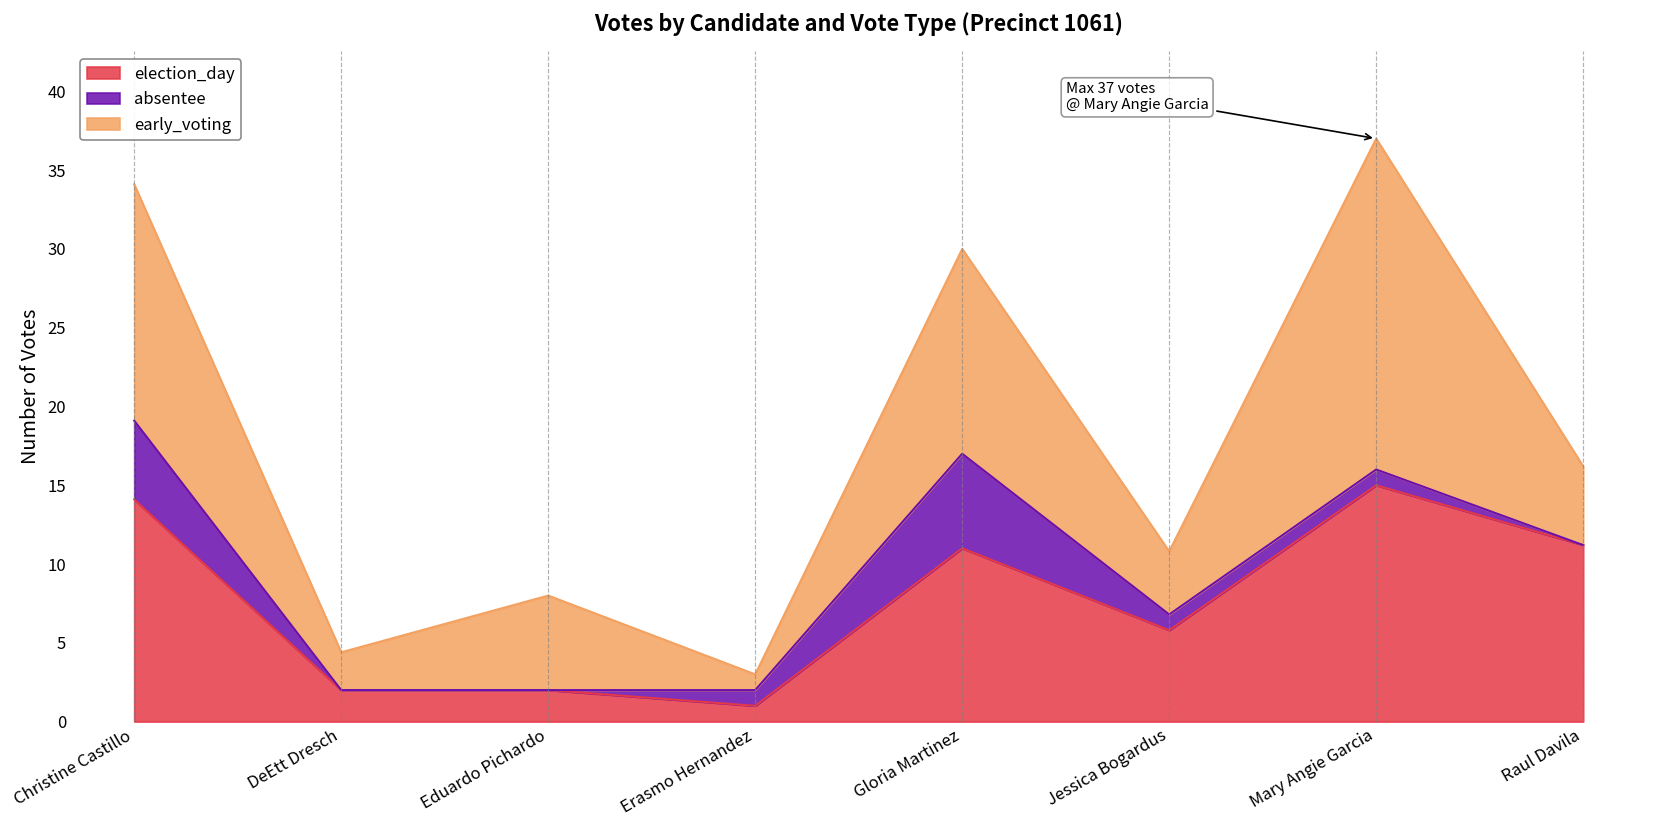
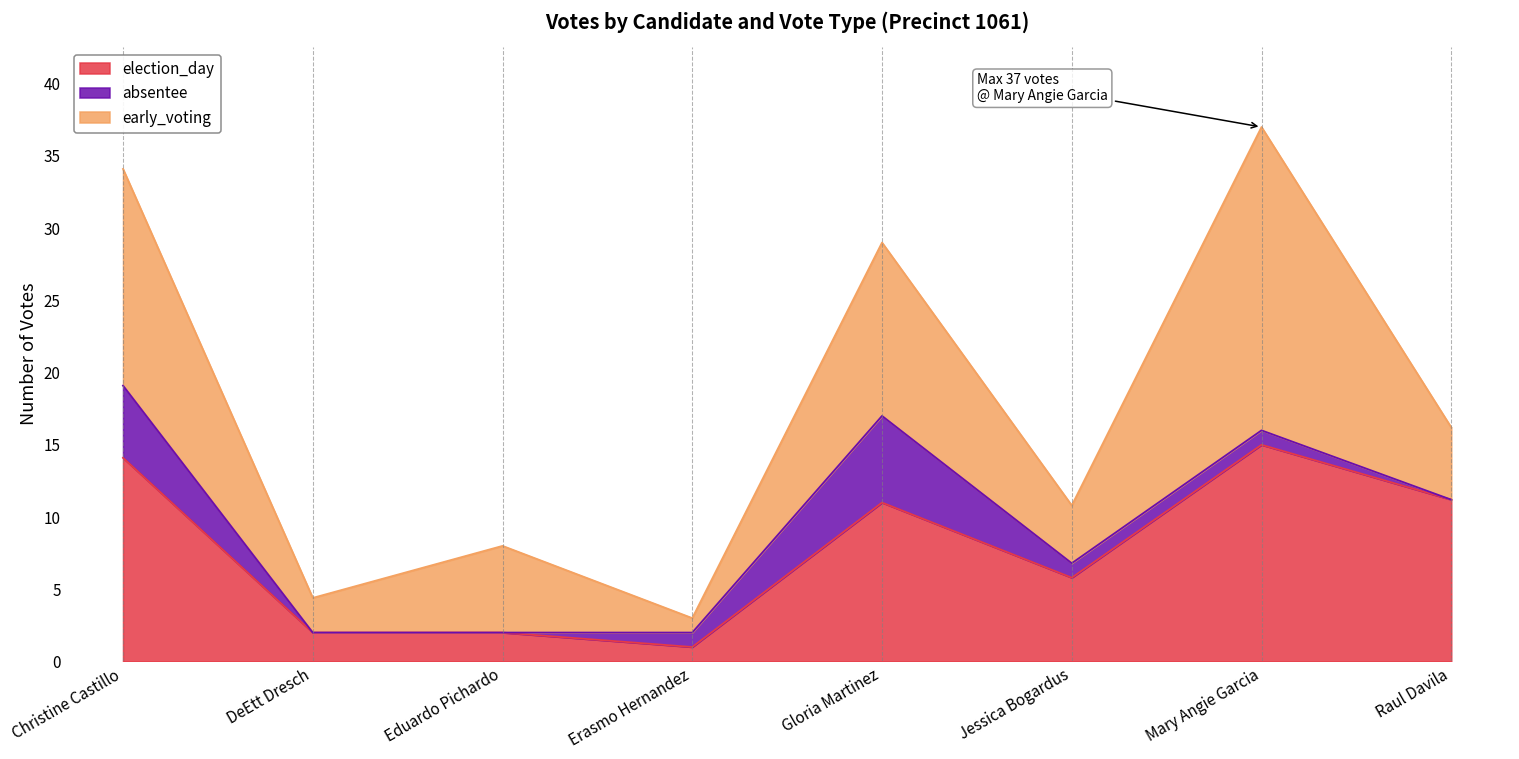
  {
    "election_day": {
      "Christine Castillo": 14,
      "Erasmo Hernandez": 1,
      "Gloria Martinez": 11,
      "Jessica Bogardus": 5.8,
      "Mary Angie Garcia": 15
    },
    "absentee": {
      "Christine Castillo": 5,
      "Erasmo Hernandez": 1,
      "Gloria Martinez": 6,
      "Jessica Bogardus": 1,
      "Mary Angie Garcia": 1
    },
    "early_voting": {
      "Christine Castillo": 15,
      "DeEtt Dresch": 2.4,
      "Eduardo Pichardo": 6,
      "Erasmo Hernandez": 1,
-     "Gloria Martinez": 13,
+     "Gloria Martinez": 12,
      "Jessica Bogardus": 4,
      "Raul Davila": 5
    }
  }
